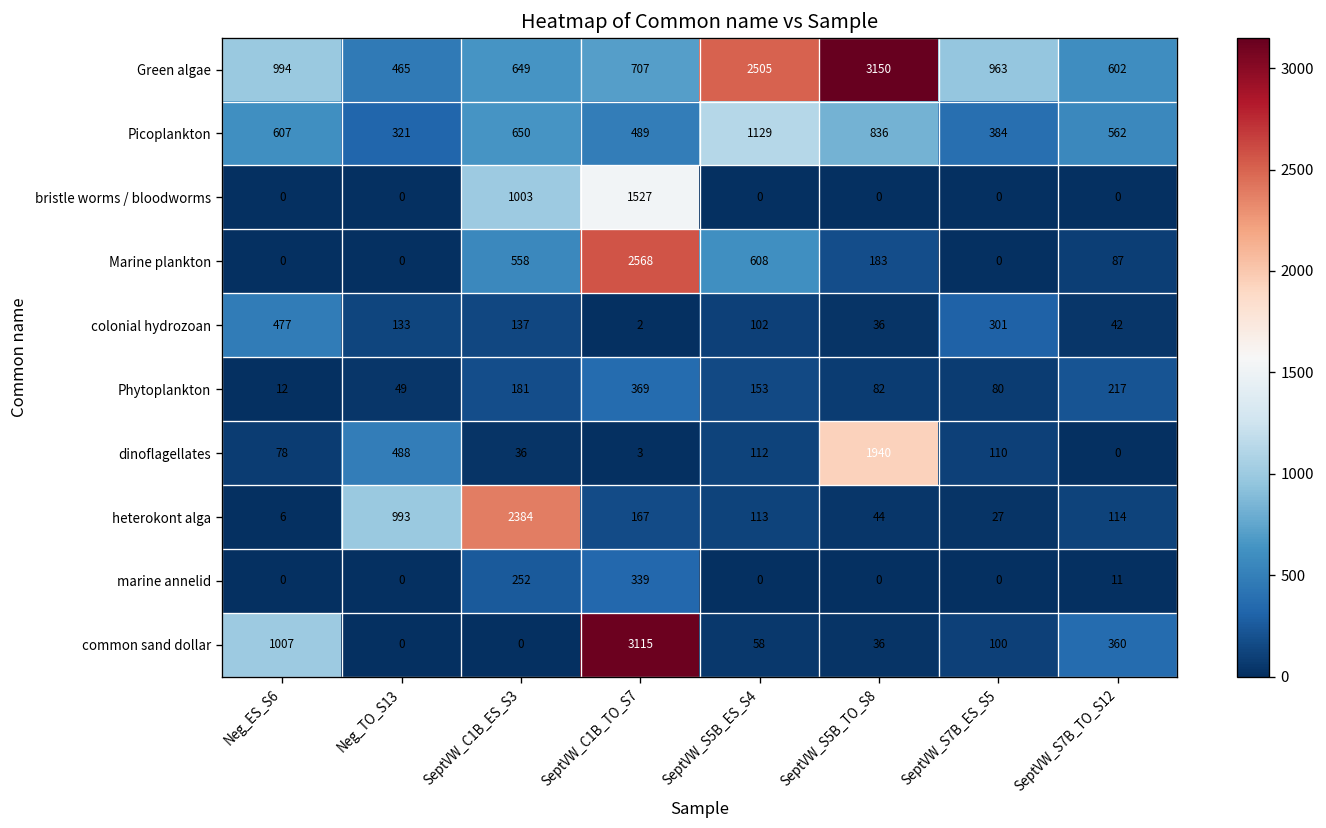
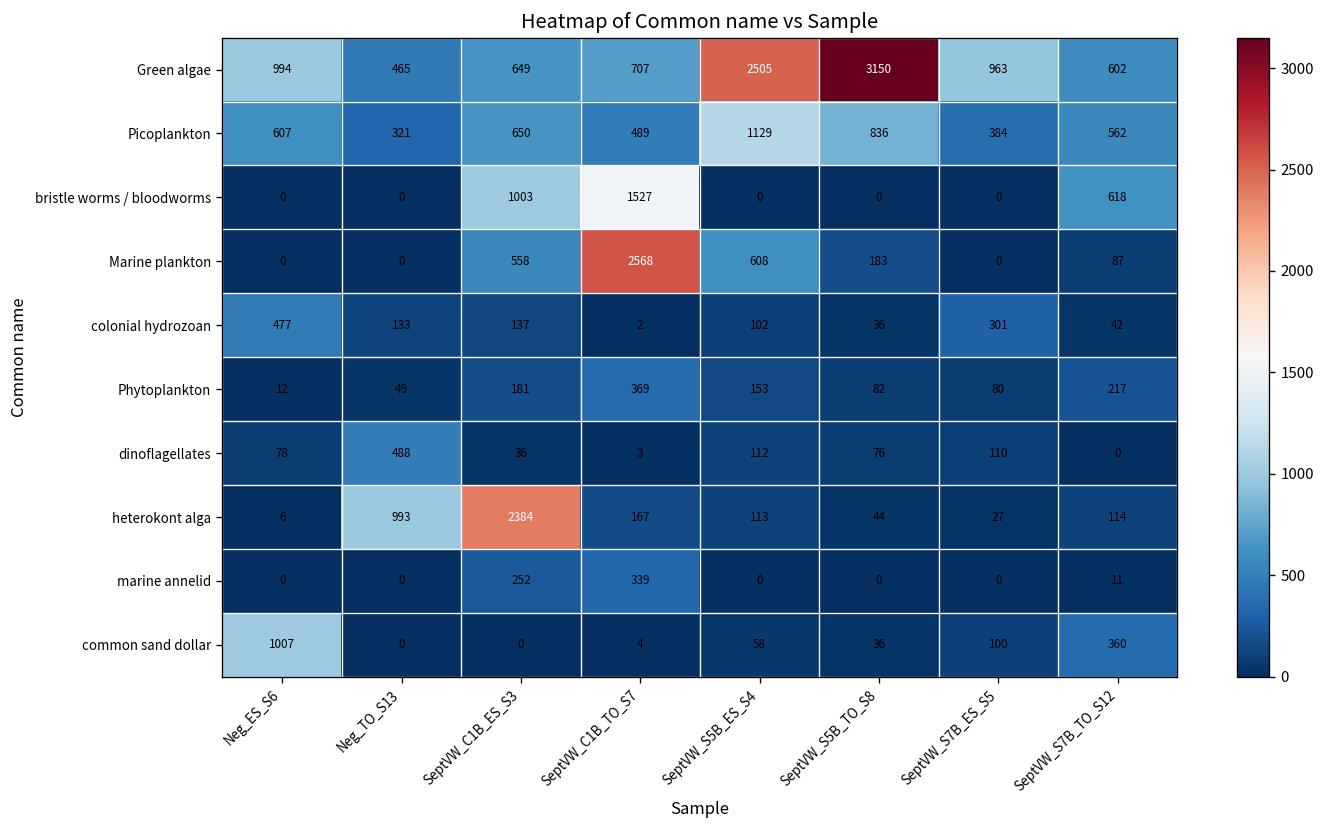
  {
    "Green algae": {
      "Neg_ES_S6": 994,
      "Neg_TO_S13": 465,
      "SeptVW_C1B_ES_S3": 649,
      "SeptVW_C1B_TO_S7": 707,
      "SeptVW_S5B_ES_S4": 2505,
      "SeptVW_S5B_TO_S8": 3150,
      "SeptVW_S7B_ES_S5": 963,
      "SeptVW_S7B_TO_S12": 602
    },
    "Picoplankton": {
      "Neg_ES_S6": 607,
      "Neg_TO_S13": 321,
      "SeptVW_C1B_ES_S3": 650,
      "SeptVW_C1B_TO_S7": 489,
      "SeptVW_S5B_ES_S4": 1129,
      "SeptVW_S5B_TO_S8": 836,
      "SeptVW_S7B_ES_S5": 384,
      "SeptVW_S7B_TO_S12": 562
    },
    "bristle worms / bloodworms": {
      "Neg_ES_S6": 0,
      "Neg_TO_S13": 0,
      "SeptVW_C1B_ES_S3": 1003,
      "SeptVW_C1B_TO_S7": 1527,
      "SeptVW_S5B_ES_S4": 0,
      "SeptVW_S5B_TO_S8": 0,
      "SeptVW_S7B_ES_S5": 0,
-     "SeptVW_S7B_TO_S12": 0
+     "SeptVW_S7B_TO_S12": 618
    },
    "Marine plankton": {
      "Neg_ES_S6": 0,
      "Neg_TO_S13": 0,
      "SeptVW_C1B_ES_S3": 558,
      "SeptVW_C1B_TO_S7": 2568,
      "SeptVW_S5B_ES_S4": 608,
      "SeptVW_S5B_TO_S8": 183,
      "SeptVW_S7B_ES_S5": 0,
      "SeptVW_S7B_TO_S12": 87
    },
    "colonial hydrozoan": {
      "Neg_ES_S6": 477,
      "Neg_TO_S13": 133,
      "SeptVW_C1B_ES_S3": 137,
      "SeptVW_C1B_TO_S7": 2,
      "SeptVW_S5B_ES_S4": 102,
      "SeptVW_S5B_TO_S8": 36,
      "SeptVW_S7B_ES_S5": 301,
      "SeptVW_S7B_TO_S12": 42
    },
    "Phytoplankton": {
      "Neg_ES_S6": 12,
      "Neg_TO_S13": 49,
      "SeptVW_C1B_ES_S3": 181,
      "SeptVW_C1B_TO_S7": 369,
      "SeptVW_S5B_ES_S4": 153,
      "SeptVW_S5B_TO_S8": 82,
      "SeptVW_S7B_ES_S5": 80,
      "SeptVW_S7B_TO_S12": 217
    },
    "dinoflagellates": {
      "Neg_ES_S6": 78,
      "Neg_TO_S13": 488,
      "SeptVW_C1B_ES_S3": 36,
      "SeptVW_C1B_TO_S7": 3,
      "SeptVW_S5B_ES_S4": 112,
-     "SeptVW_S5B_TO_S8": 1940,
+     "SeptVW_S5B_TO_S8": 76,
      "SeptVW_S7B_ES_S5": 110,
      "SeptVW_S7B_TO_S12": 0
    },
    "heterokont alga": {
      "Neg_ES_S6": 6,
      "Neg_TO_S13": 993,
      "SeptVW_C1B_ES_S3": 2384,
      "SeptVW_C1B_TO_S7": 167,
      "SeptVW_S5B_ES_S4": 113,
      "SeptVW_S5B_TO_S8": 44,
      "SeptVW_S7B_ES_S5": 27,
      "SeptVW_S7B_TO_S12": 114
    },
    "marine annelid": {
      "Neg_ES_S6": 0,
      "Neg_TO_S13": 0,
      "SeptVW_C1B_ES_S3": 252,
      "SeptVW_C1B_TO_S7": 339,
      "SeptVW_S5B_ES_S4": 0,
      "SeptVW_S5B_TO_S8": 0,
      "SeptVW_S7B_ES_S5": 0,
      "SeptVW_S7B_TO_S12": 11
    },
    "common sand dollar": {
      "Neg_ES_S6": 1007,
      "Neg_TO_S13": 0,
      "SeptVW_C1B_ES_S3": 0,
-     "SeptVW_C1B_TO_S7": 3115,
+     "SeptVW_C1B_TO_S7": 4,
      "SeptVW_S5B_ES_S4": 58,
      "SeptVW_S5B_TO_S8": 36,
      "SeptVW_S7B_ES_S5": 100,
      "SeptVW_S7B_TO_S12": 360
    }
  }
